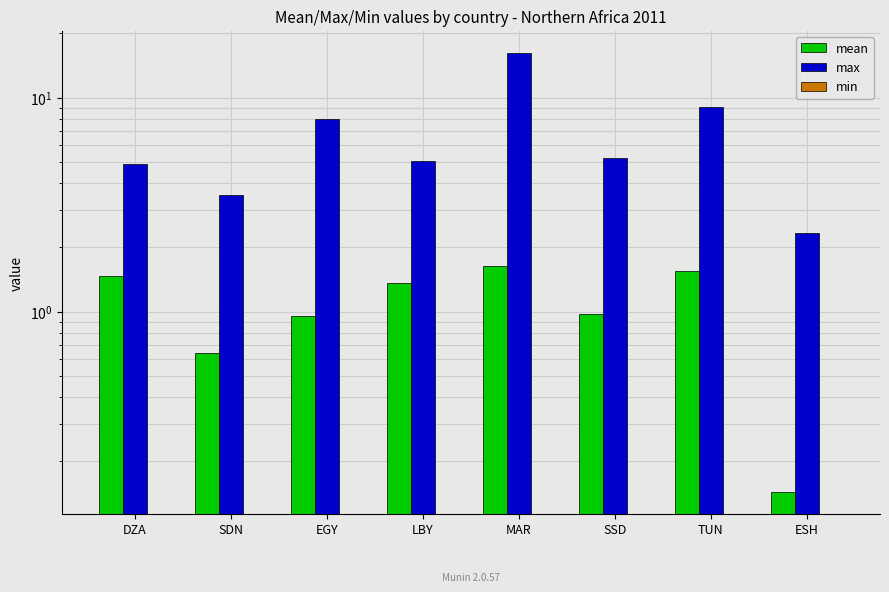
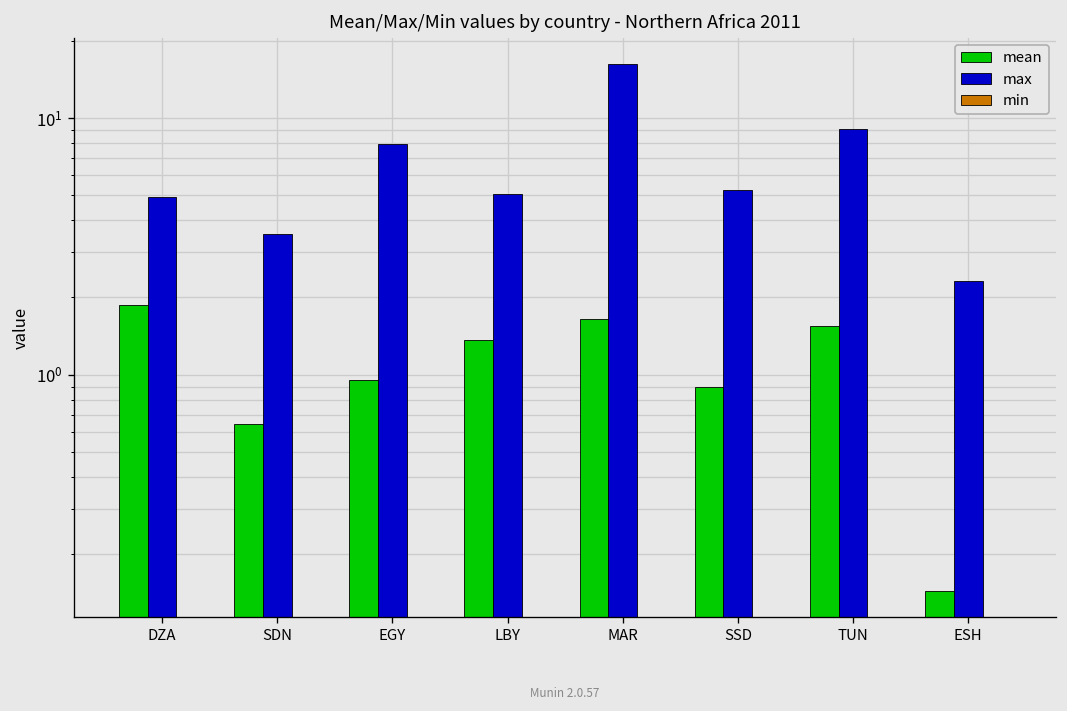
  {
    "mean": {
-     "DZA": 1.5,
+     "DZA": 1.9,
      "SDN": 0.64,
      "EGY": 1.0,
      "LBY": 1.4,
      "MAR": 1.6,
-     "SSD": 1.0,
+     "SSD": 0.89,
      "TUN": 1.5,
      "ESH": 0.14
    },
    "max": {
      "DZA": 4.9,
      "SDN": 3.5,
      "EGY": 7.9,
      "LBY": 5.1,
      "MAR": 16,
      "SSD": 5.2,
      "TUN": 9.0,
      "ESH": 2.3
    }
  }
